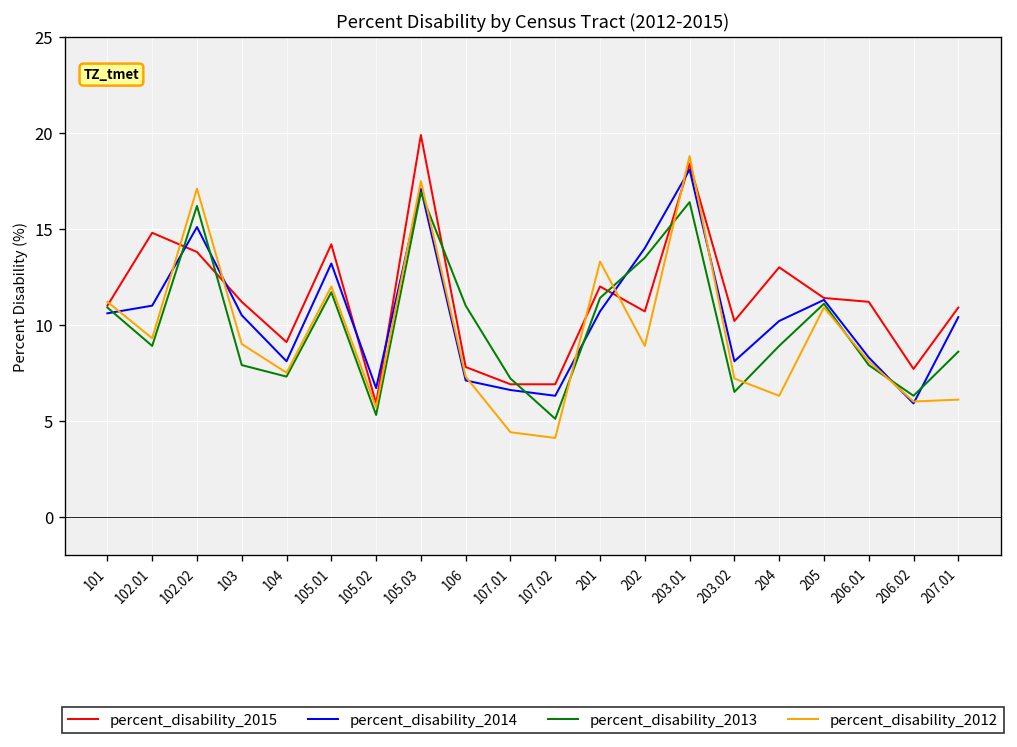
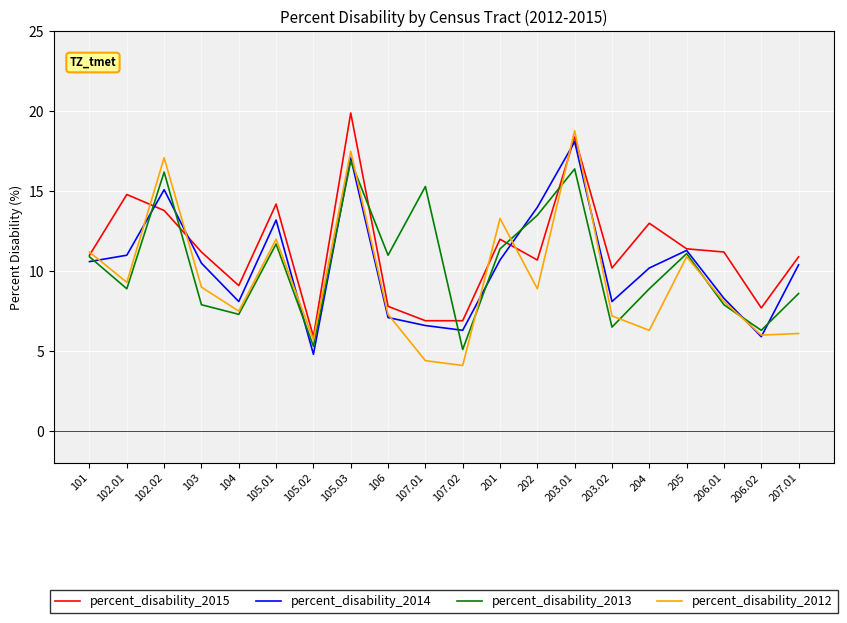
  {
    "percent_disability_2015": {
      "102.01": 14.8,
      "102.02": 13.8,
      "103": 11.2,
      "104": 9.1,
      "105.01": 14.2,
      "105.02": 5.9,
      "105.03": 19.9,
      "106": 7.8,
      "107.01": 6.9,
      "107.02": 6.9,
      "201": 12.0,
      "202": 10.7,
      "203.01": 18.4,
      "203.02": 10.2,
      "204": 13.0,
      "206.01": 11.2,
      "206.02": 7.7,
      "207.01": 10.9
    },
    "percent_disability_2014": {
      "101": 10.6,
      "102.01": 11.0,
      "102.02": 15.1,
      "103": 10.5,
      "104": 8.1,
      "105.01": 13.2,
-     "105.02": 6.7,
+     "105.02": 4.8,
      "105.03": 17.1,
      "106": 7.1,
      "107.01": 6.6,
      "107.02": 6.3,
      "201": 10.7,
      "202": 14.0,
      "203.01": 18.1,
      "203.02": 8.1,
      "204": 10.2,
      "206.01": 8.3,
      "207.01": 10.4
    },
    "percent_disability_2013": {
      "102.01": 8.9,
      "102.02": 16.2,
      "103": 7.9,
      "104": 7.3,
      "105.01": 11.7,
      "105.02": 5.3,
      "105.03": 16.9,
      "106": 11.0,
-     "107.01": 7.2,
+     "107.01": 15.3,
      "107.02": 5.1,
      "201": 11.4,
      "202": 13.5,
      "203.01": 16.4,
      "203.02": 6.5,
      "204": 8.9,
      "205": 11.1,
      "206.01": 7.9,
      "206.02": 6.3,
      "207.01": 8.6
    },
    "percent_disability_2012": {
      "101": 11.2,
      "102.01": 9.3,
      "102.02": 17.1,
      "103": 9.0,
      "104": 7.5,
      "105.01": 12.0,
      "105.02": 5.7,
      "105.03": 17.5,
      "106": 7.3,
      "107.01": 4.4,
      "107.02": 4.1,
      "201": 13.3,
      "202": 8.9,
      "203.01": 18.8,
      "203.02": 7.2,
      "204": 6.3,
      "205": 10.9,
      "206.01": 8.1,
      "207.01": 6.1
    }
  }
